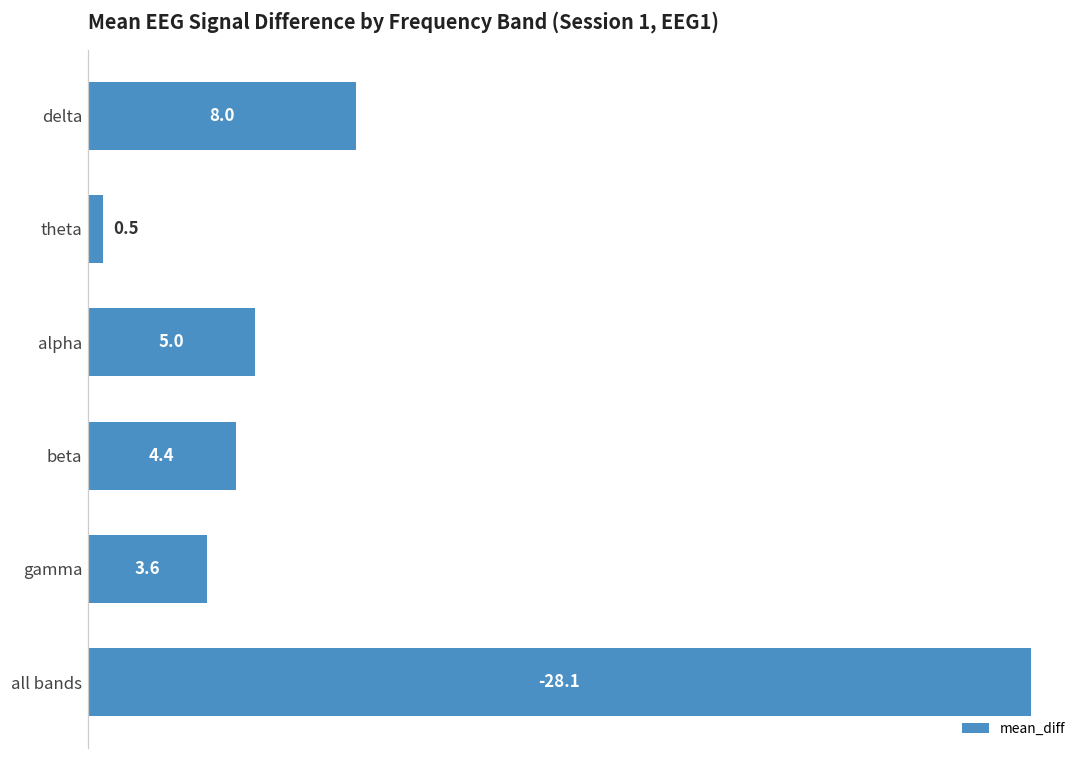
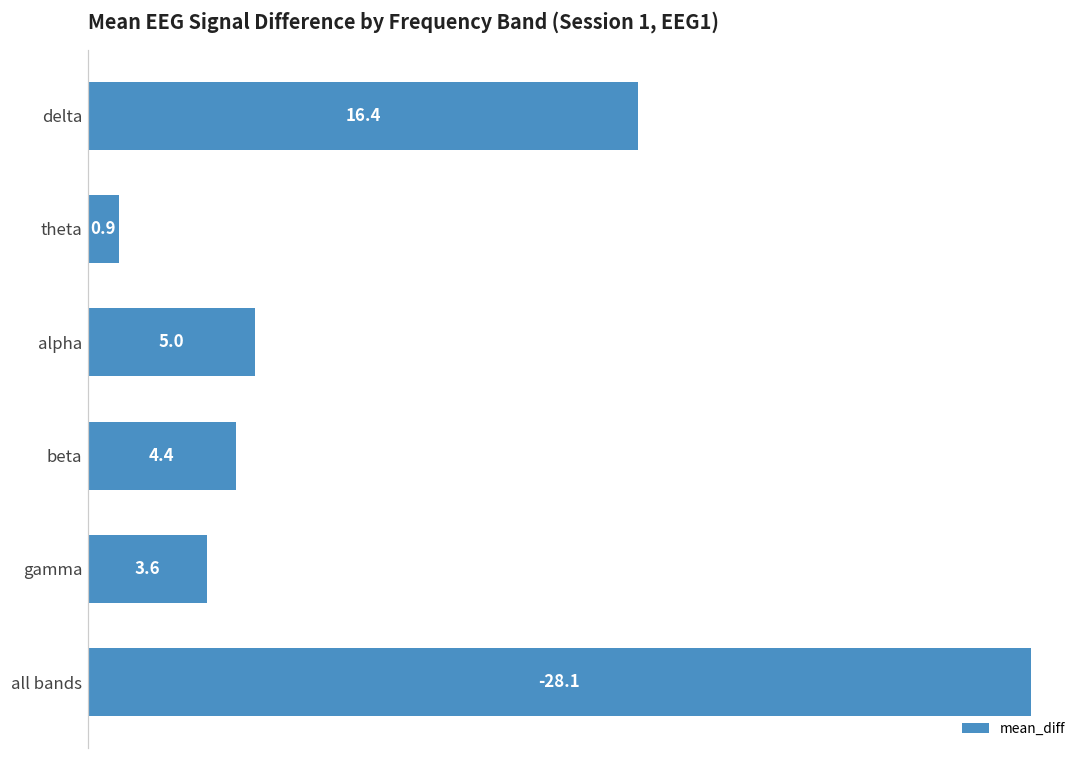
  {
-   "delta": 8.0,
-   "theta": 0.5,
+   "delta": 16.4,
+   "theta": 0.9,
    "alpha": 5.0,
    "beta": 4.4,
    "gamma": 3.6
  }
